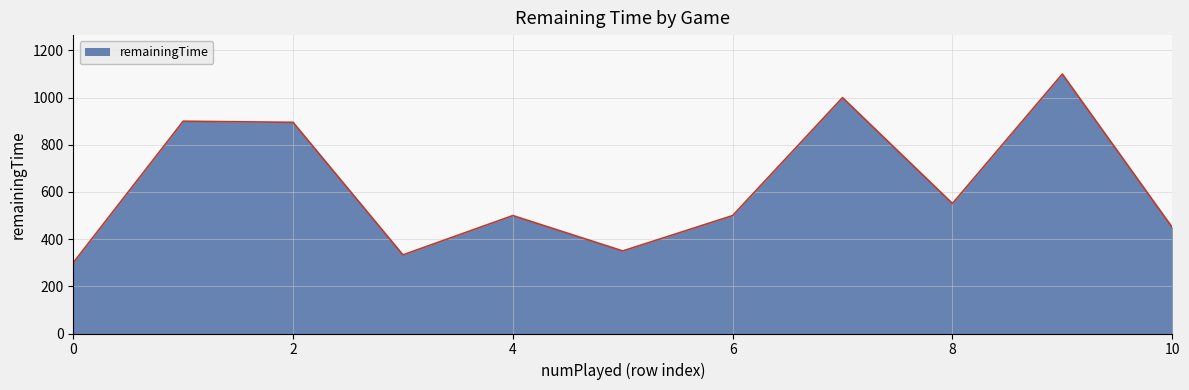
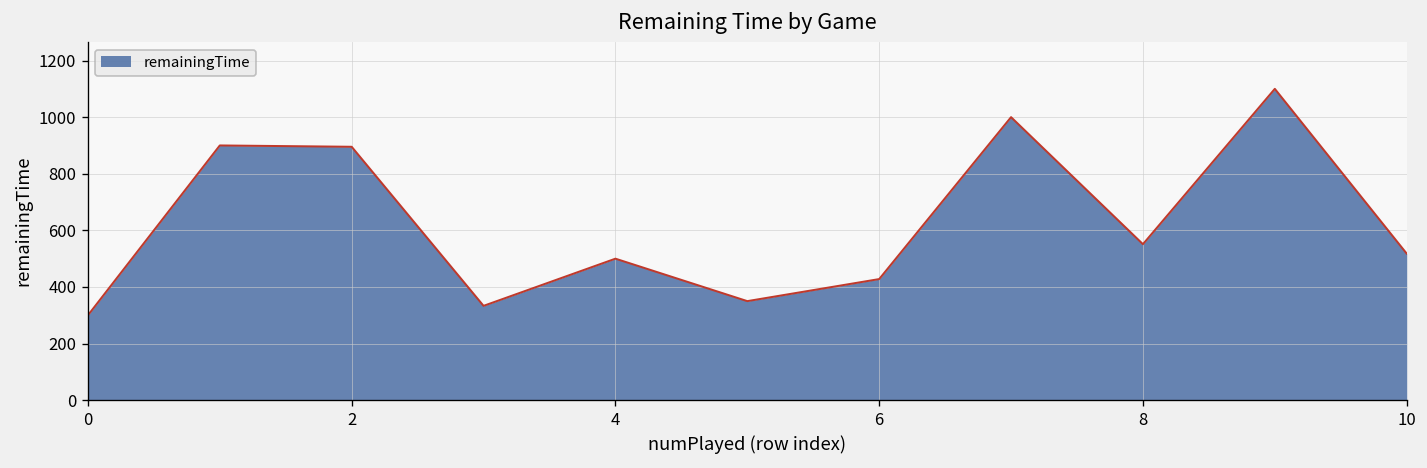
  {
    "0": 300,
    "2": 900,
    "4": 500,
-   "6": 500,
+   "6": 430,
    "8": 550,
-   "10": 450
+   "10": 520
  }
